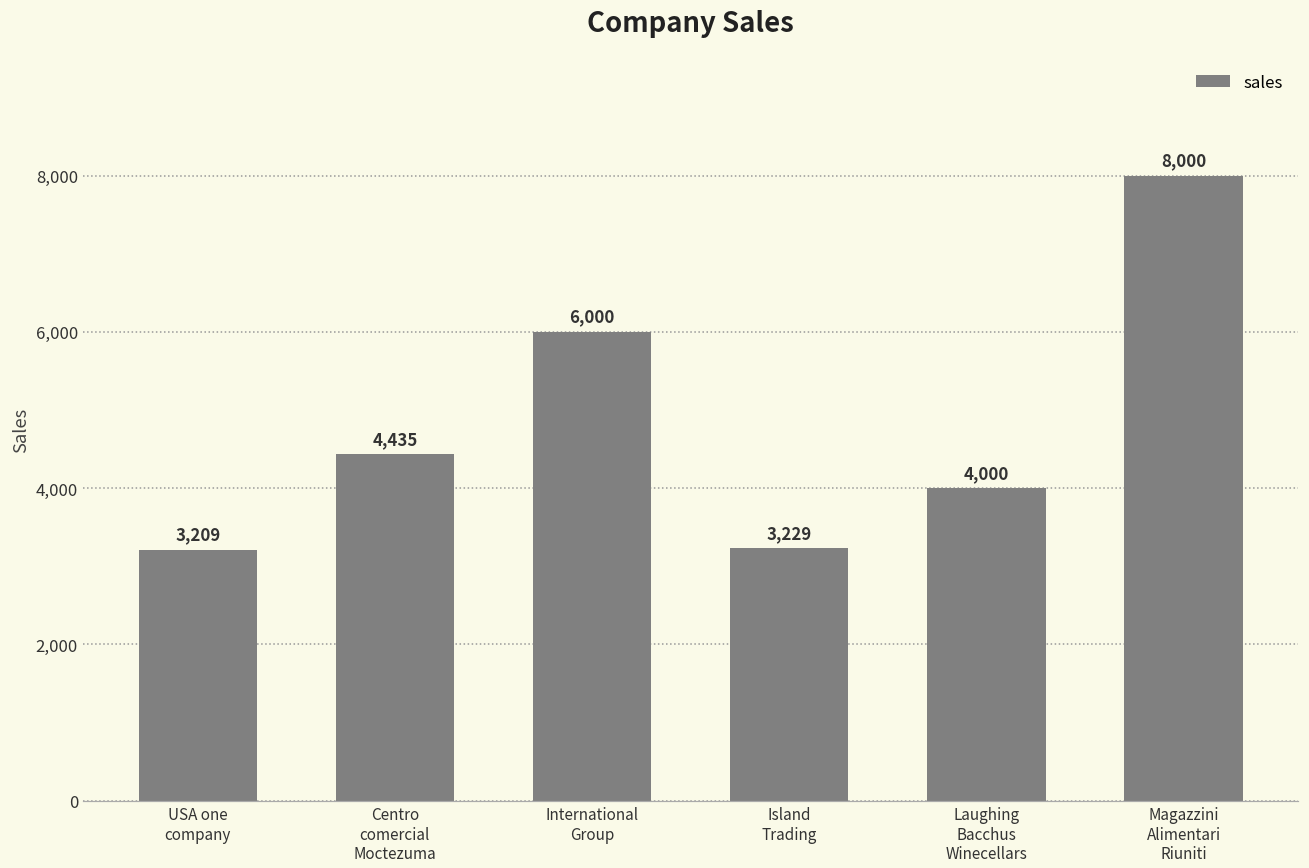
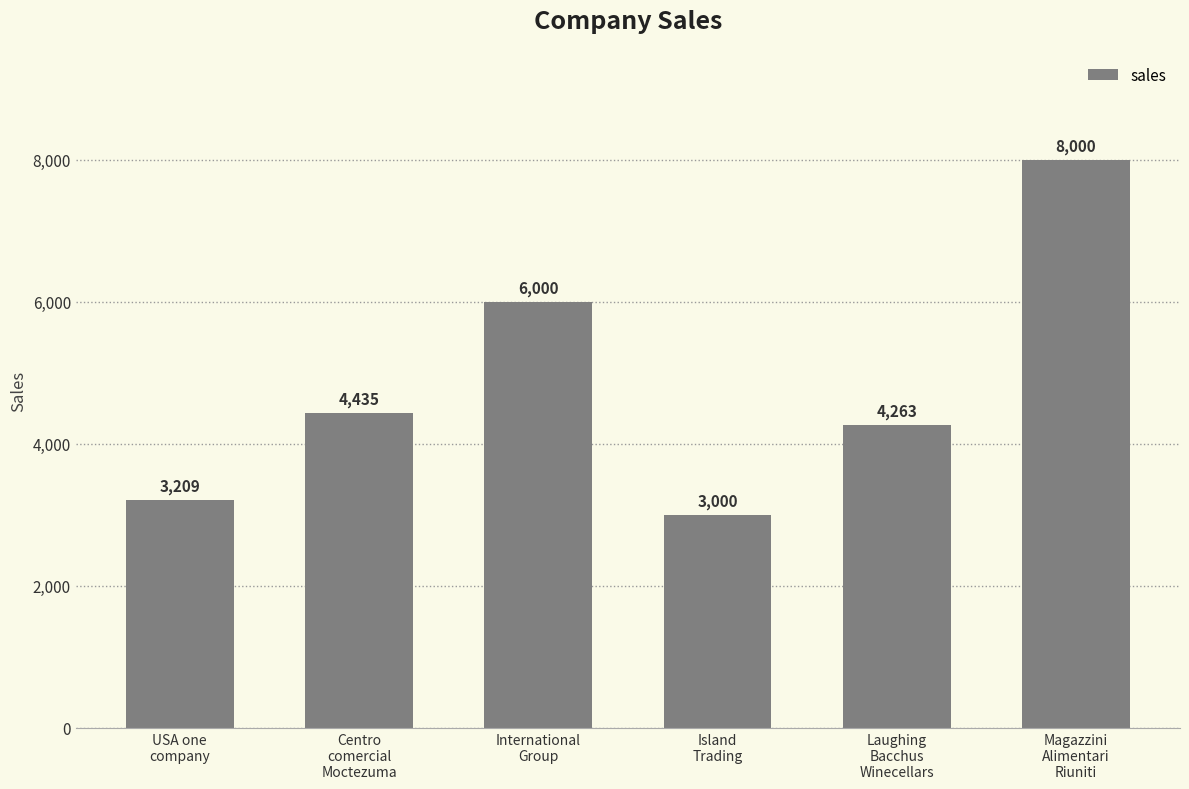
  {
    "USA one company": "3,209",
    "Centro comercial Moctezuma": "4,435",
    "International Group": "6,000",
-   "Island Trading": "3,229",
-   "Laughing Bacchus Winecellars": "4,000",
+   "Island Trading": "3,000",
+   "Laughing Bacchus Winecellars": "4,263",
    "Magazzini Alimentari Riuniti": "8,000"
  }
